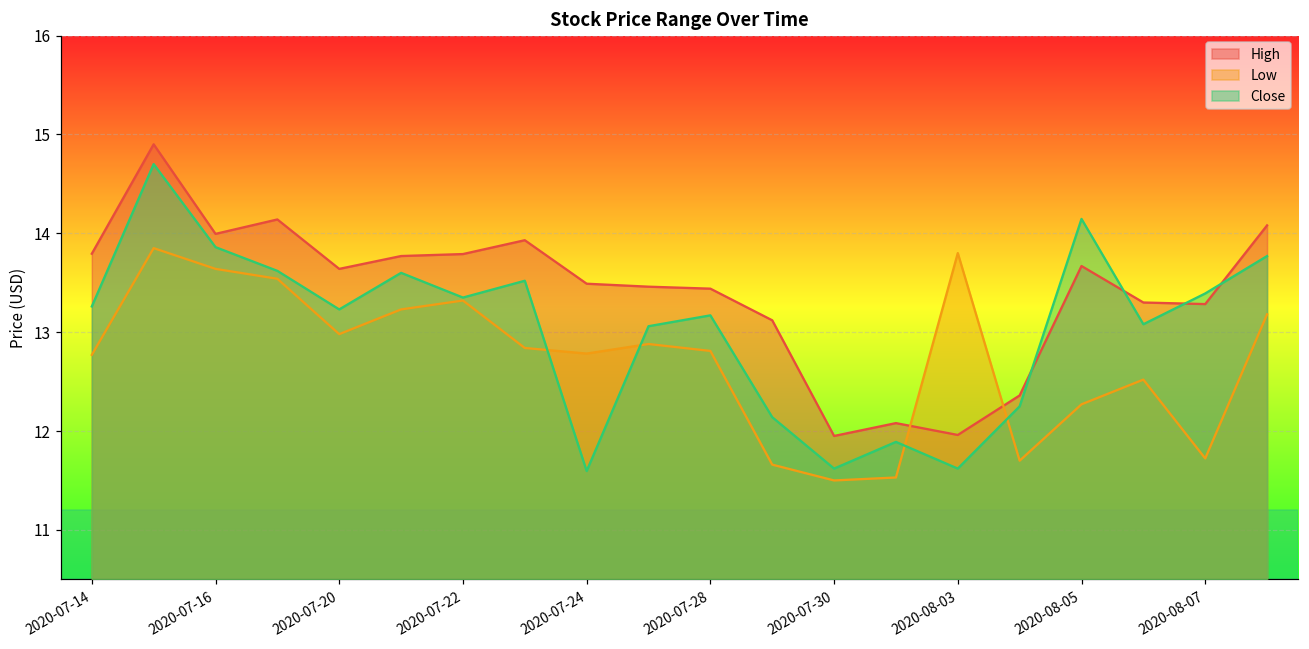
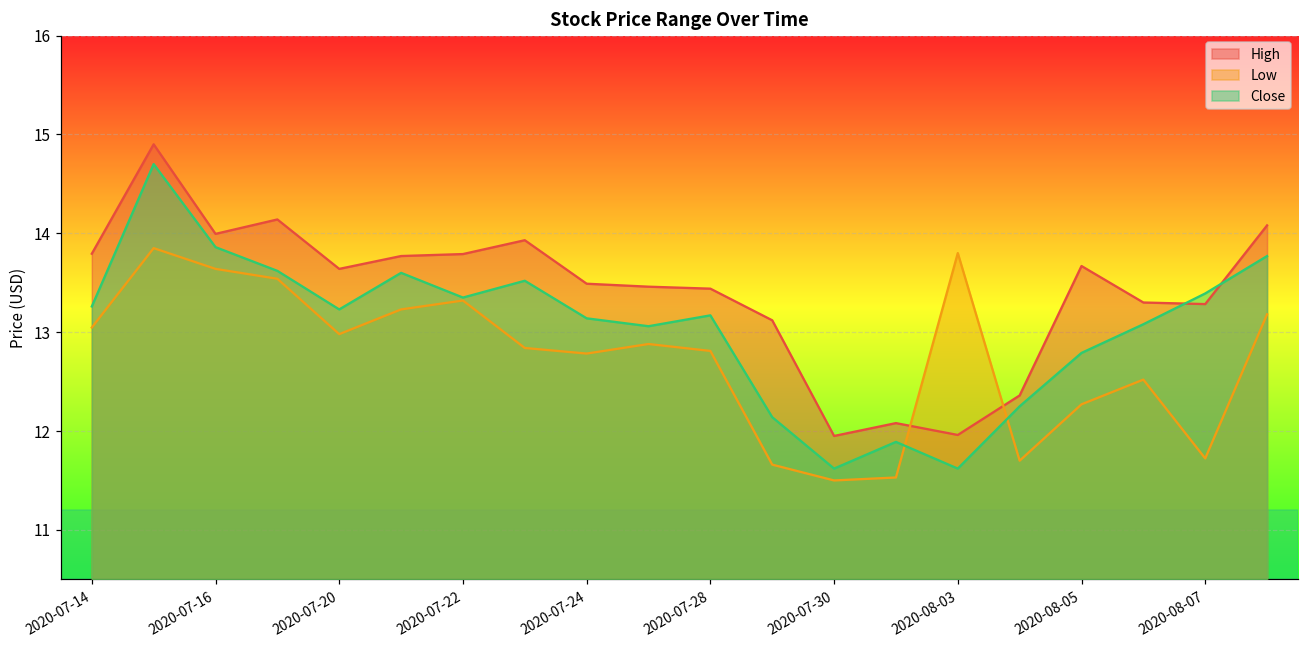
  {
    "High": {
      "2020-07-14": 13.8,
      "2020-07-16": 14.0,
      "2020-07-20": 13.6,
      "2020-07-22": 13.8,
      "2020-07-24": 13.5,
      "2020-07-28": 13.4,
      "2020-07-30": 11.9,
      "2020-08-03": 12.0,
      "2020-08-05": 13.7,
      "2020-08-07": 13.3
    },
    "Low": {
-     "2020-07-14": 12.8,
+     "2020-07-14": 13.0,
      "2020-07-16": 13.6,
      "2020-07-20": 13.0,
      "2020-07-22": 13.3,
      "2020-07-24": 12.8,
      "2020-07-28": 12.8,
      "2020-07-30": 11.5,
      "2020-08-03": 13.8,
      "2020-08-05": 12.3,
      "2020-08-07": 11.7
    },
    "Close": {
      "2020-07-14": 13.3,
      "2020-07-16": 13.9,
      "2020-07-20": 13.2,
      "2020-07-22": 13.4,
-     "2020-07-24": 11.6,
+     "2020-07-24": 13.1,
      "2020-07-28": 13.2,
      "2020-07-30": 11.6,
      "2020-08-03": 11.6,
-     "2020-08-05": 14.1,
+     "2020-08-05": 12.8,
      "2020-08-07": 13.4
    }
  }
